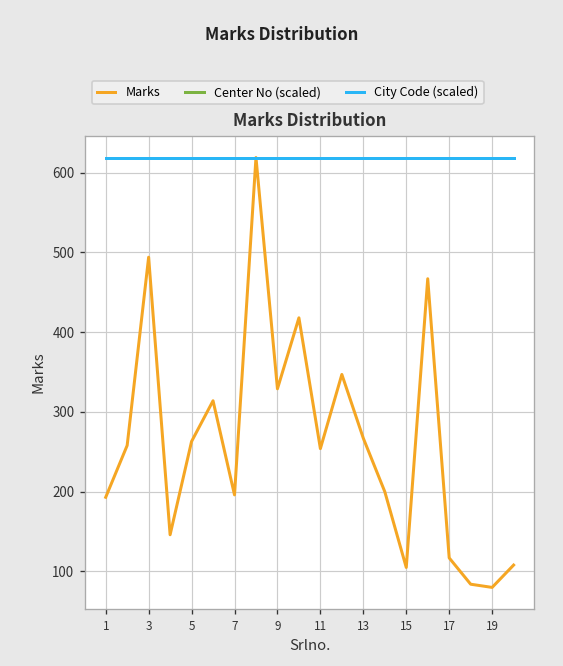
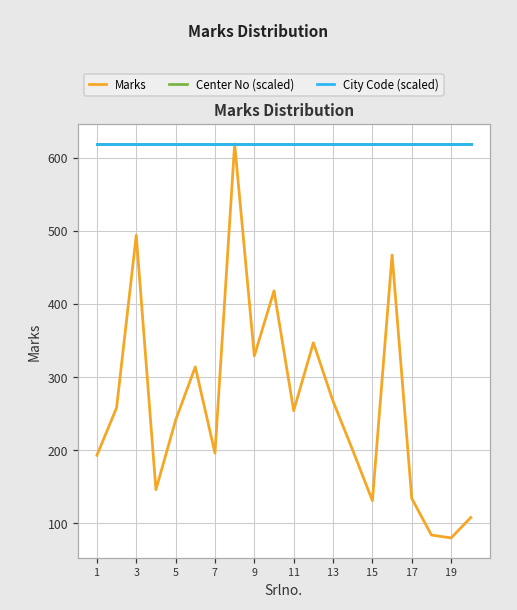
  {
    "Marks": {
      "1": 190,
      "3": 490,
-     "5": 260,
+     "5": 240,
      "7": 200,
      "9": 330,
      "11": 250,
      "13": 270,
-     "15": 110,
-     "17": 120,
+     "15": 130,
+     "17": 130,
      "19": 80
    },
    "City Code (scaled)": {
      "1": 620,
      "3": 620,
      "5": 620,
      "7": 620,
      "9": 620,
      "11": 620,
      "13": 620,
      "15": 620,
      "17": 620,
      "19": 620
    }
  }
